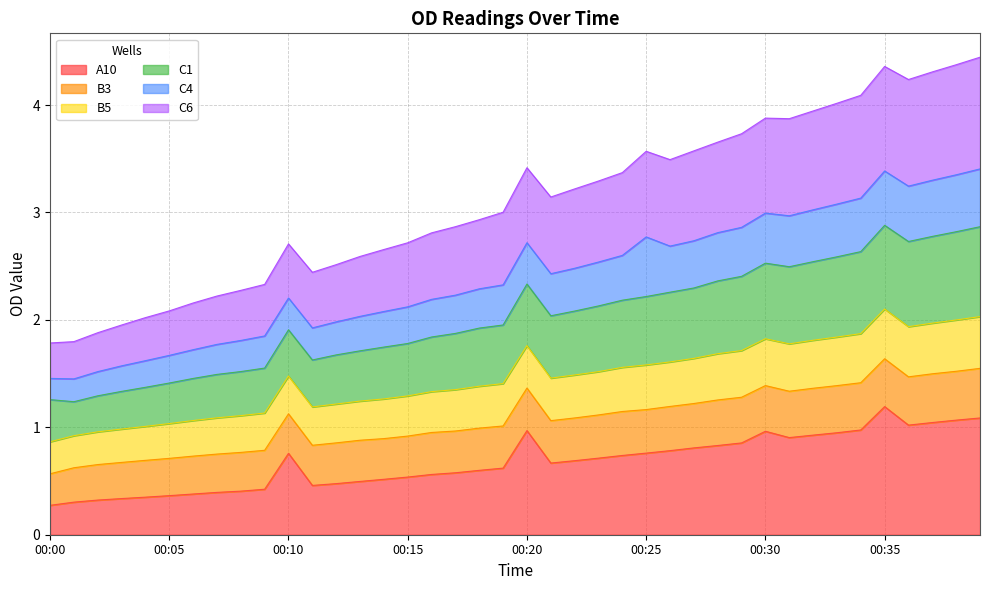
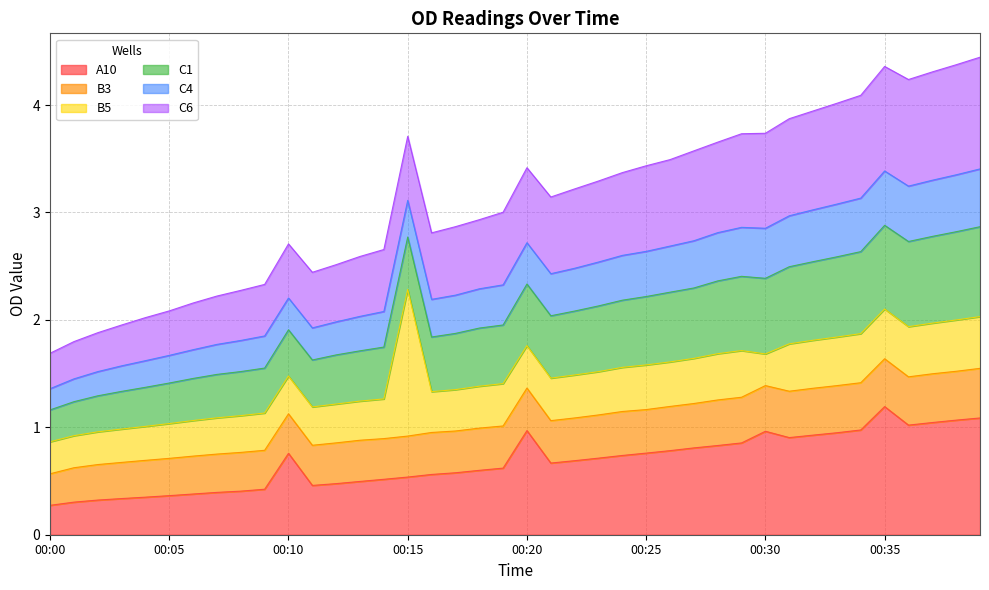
  {
    "A10": {
      "00:00": 0.27,
      "00:05": 0.36,
      "00:10": 0.76,
      "00:15": 0.54,
      "00:20": 0.97,
      "00:25": 0.76,
      "00:30": 0.96,
      "00:35": 1.19
    },
    "B3": {
      "00:00": 0.29,
      "00:05": 0.35,
      "00:10": 0.37,
      "00:15": 0.38,
      "00:20": 0.40,
      "00:25": 0.41,
      "00:30": 0.43,
      "00:35": 0.45
    },
    "B5": {
      "00:00": 0.30,
      "00:05": 0.32,
      "00:10": 0.35,
-     "00:15": 0.37,
+     "00:15": 1.36,
      "00:20": 0.39,
      "00:25": 0.42,
-     "00:30": 0.44,
+     "00:30": 0.29,
      "00:35": 0.46
    },
    "C1": {
-     "00:00": 0.39,
+     "00:00": 0.30,
      "00:05": 0.38,
      "00:10": 0.43,
      "00:15": 0.49,
      "00:20": 0.57,
      "00:25": 0.64,
      "00:30": 0.70,
      "00:35": 0.78
    },
    "C4": {
      "00:00": 0.20,
      "00:05": 0.26,
      "00:10": 0.30,
      "00:15": 0.34,
      "00:20": 0.38,
-     "00:25": 0.56,
+     "00:25": 0.42,
      "00:30": 0.47,
      "00:35": 0.51
    },
    "C6": {
      "00:00": 0.33,
      "00:05": 0.41,
      "00:10": 0.50,
      "00:15": 0.60,
      "00:20": 0.70,
      "00:25": 0.80,
      "00:30": 0.88,
      "00:35": 0.97
    }
  }
